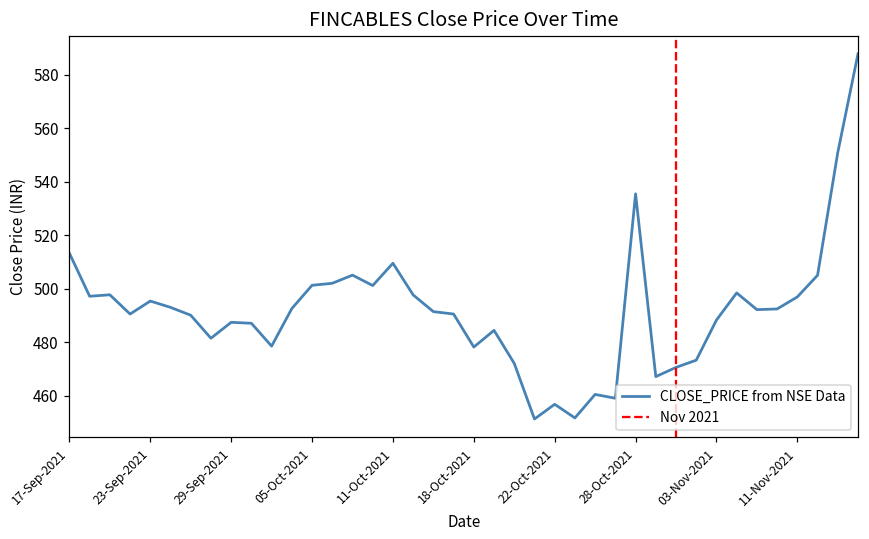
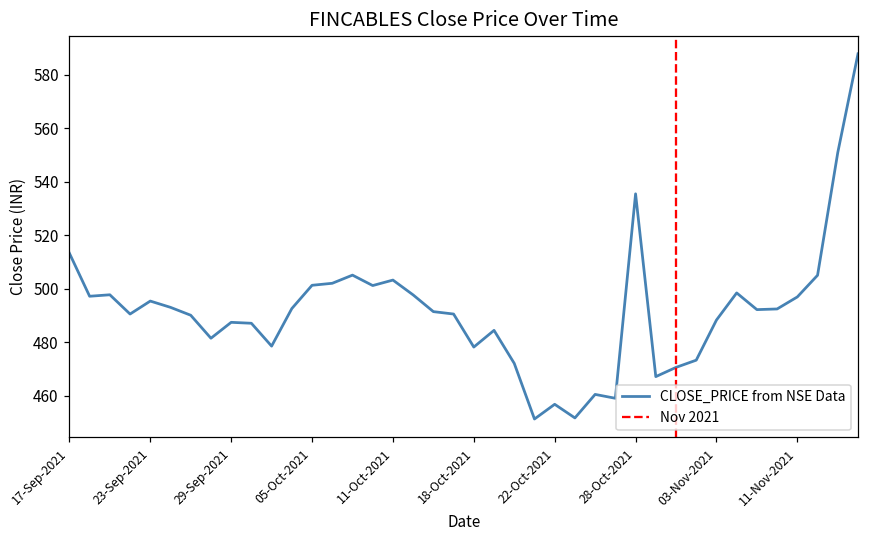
  {
    "17-Sep-2021": 513,
    "23-Sep-2021": 495,
    "29-Sep-2021": 487,
    "05-Oct-2021": 501,
-   "11-Oct-2021": 510,
+   "11-Oct-2021": 503,
    "18-Oct-2021": 478,
    "22-Oct-2021": 457,
    "28-Oct-2021": 536,
    "03-Nov-2021": 488,
    "11-Nov-2021": 497
  }
